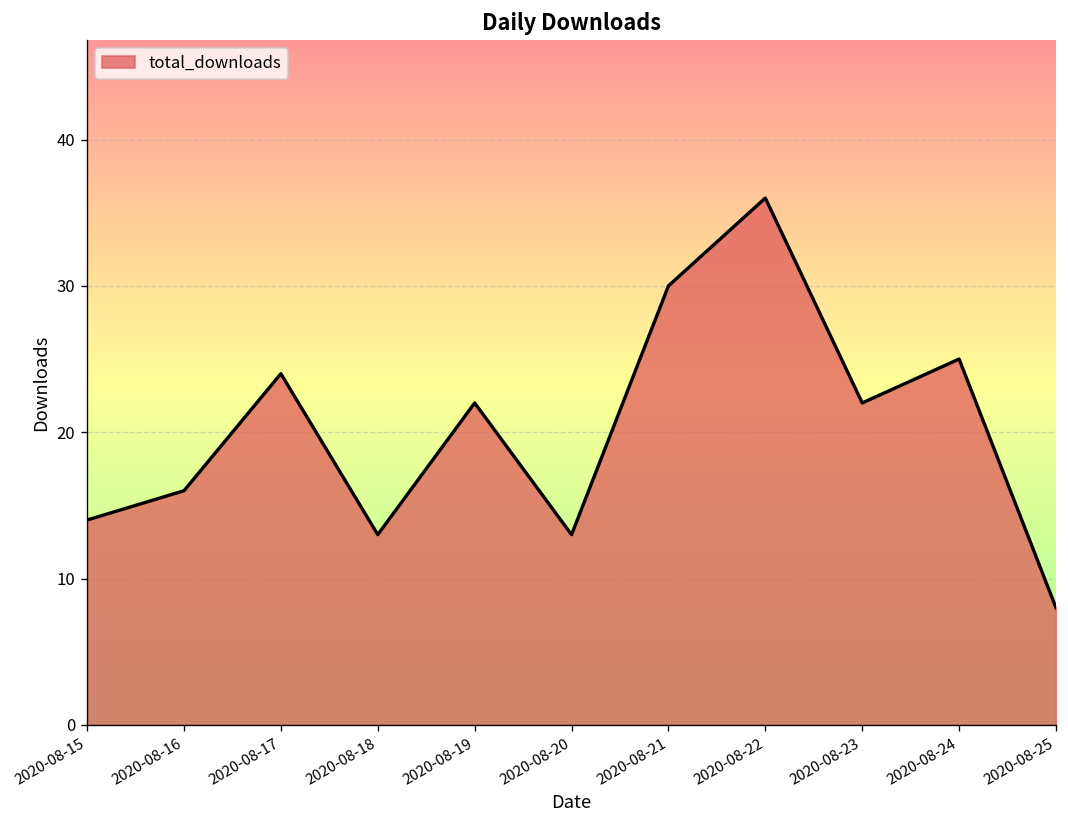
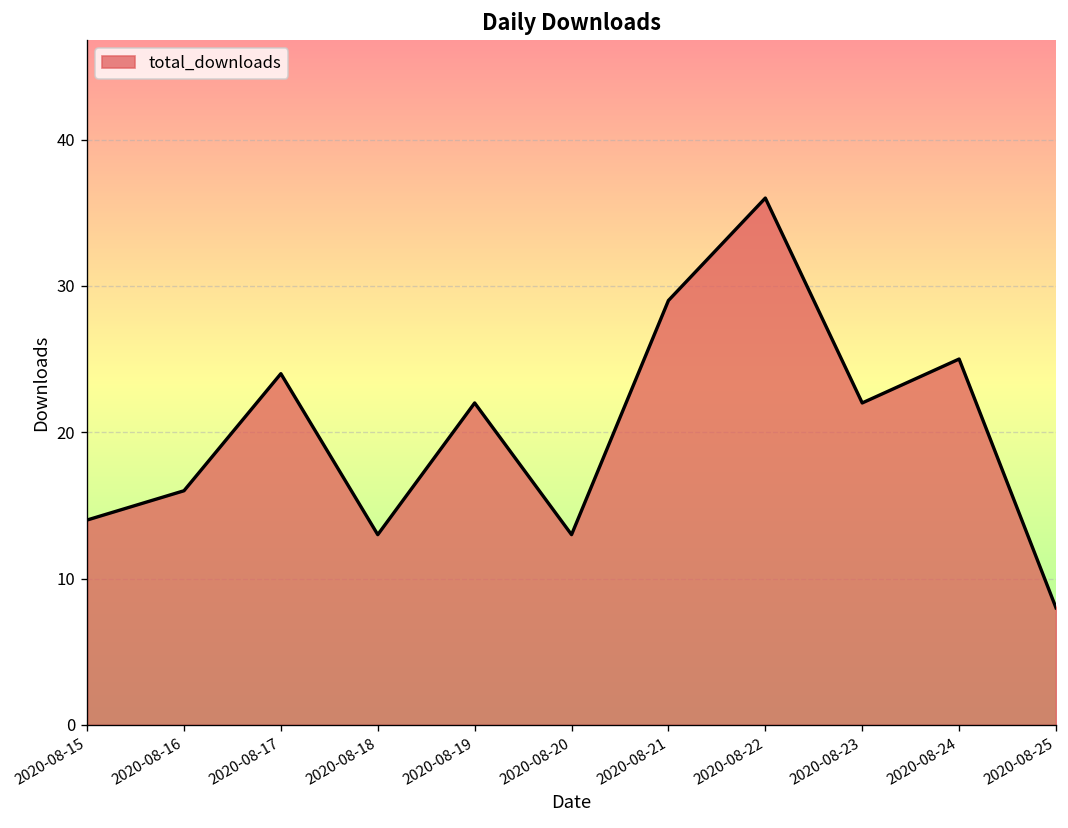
  {
    "2020-08-15": 14,
    "2020-08-16": 16,
    "2020-08-17": 24,
    "2020-08-18": 13,
    "2020-08-19": 22,
    "2020-08-20": 13,
-   "2020-08-21": 30,
+   "2020-08-21": 29,
    "2020-08-22": 36,
    "2020-08-23": 22,
    "2020-08-24": 25,
    "2020-08-25": 8
  }
